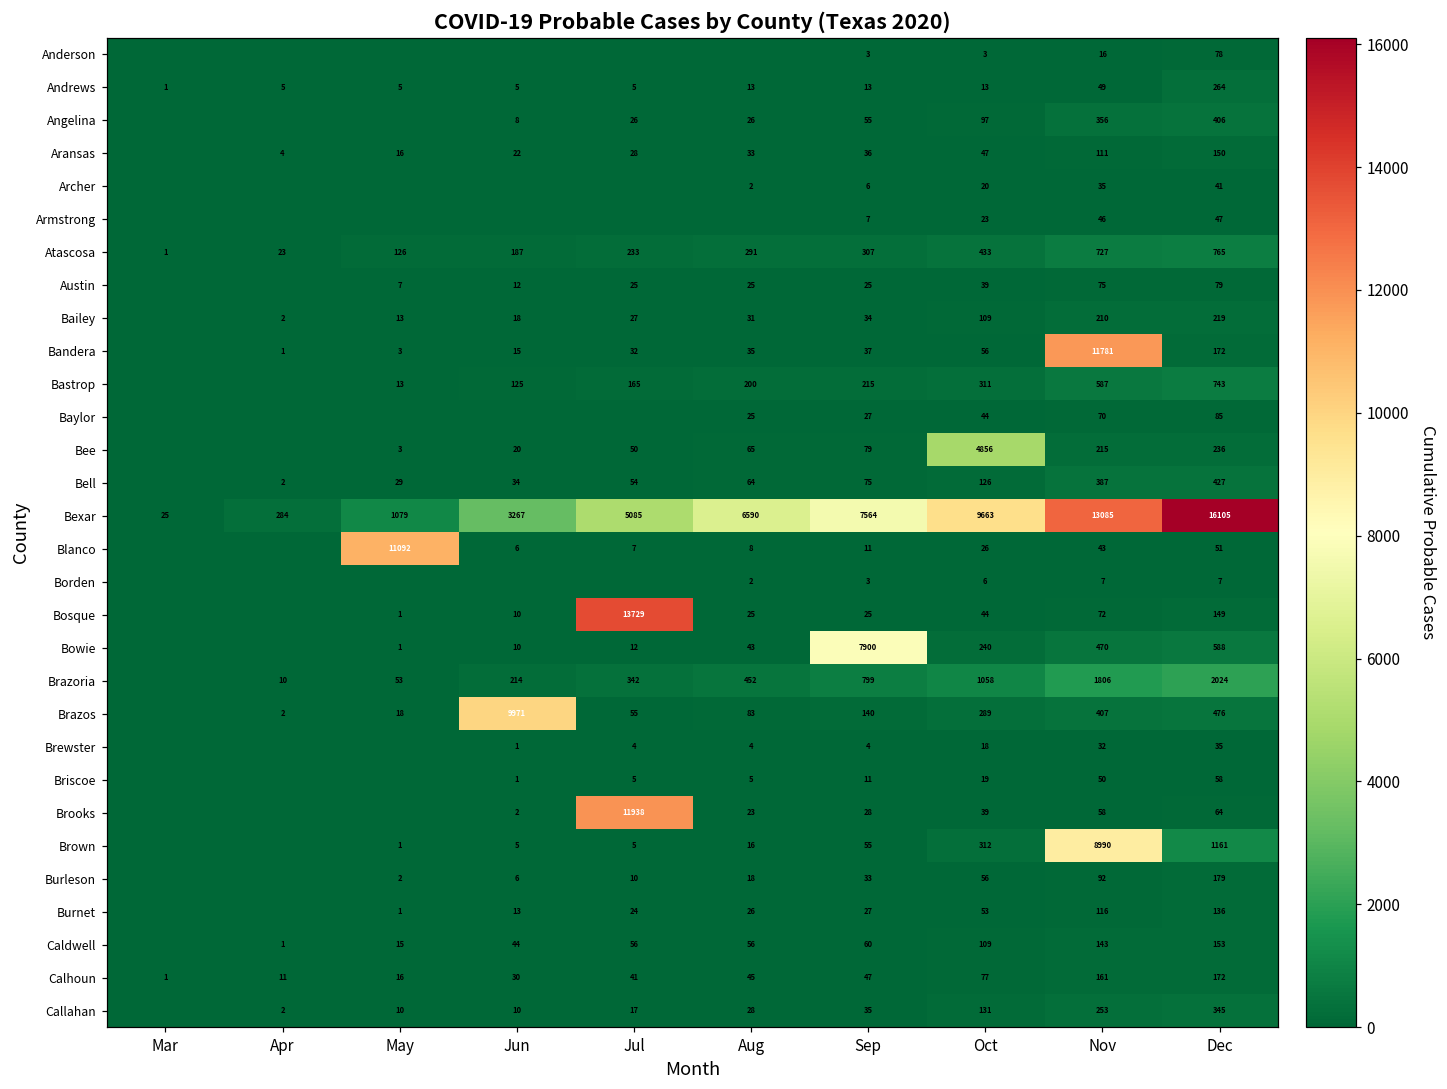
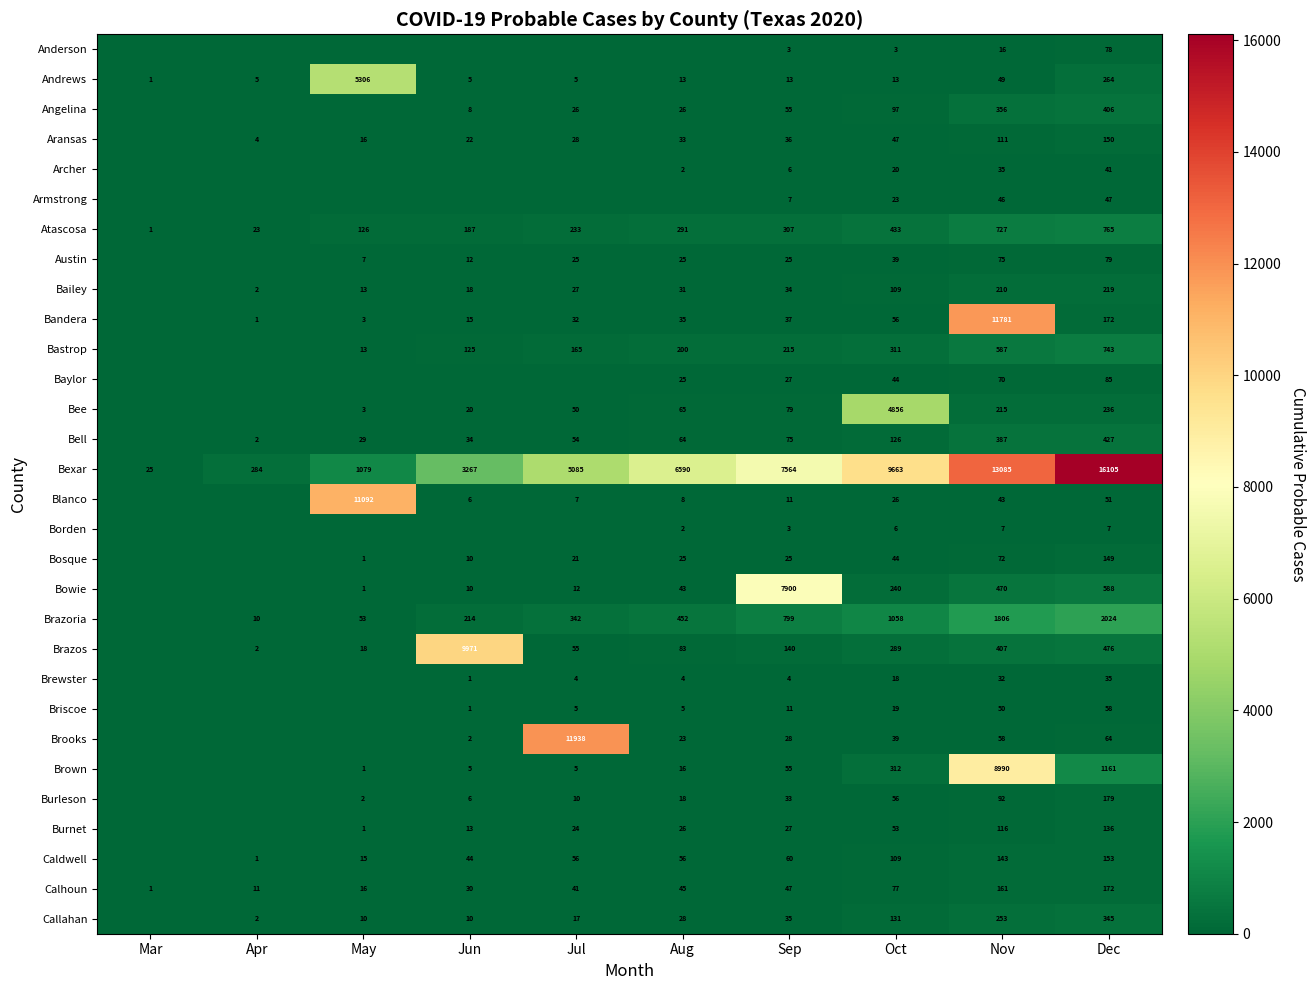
  {
    "Andrews": {
      "Mar": 1,
      "Apr": 5,
-     "May": 5,
+     "May": 5306,
      "Jun": 5,
      "Jul": 5,
      "Aug": 13,
      "Sep": 13,
      "Oct": 13,
      "Nov": 49,
      "Dec": 264
    },
    "Bosque": {
      "May": 1,
      "Jun": 10,
-     "Jul": 13729,
+     "Jul": 21,
      "Aug": 25,
      "Sep": 25,
      "Oct": 44,
      "Nov": 72,
      "Dec": 149
    }
  }
